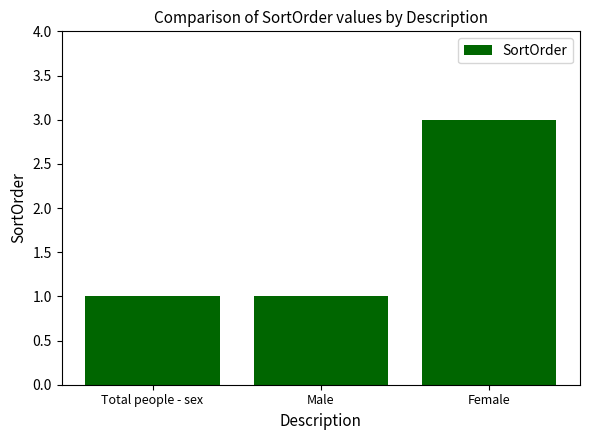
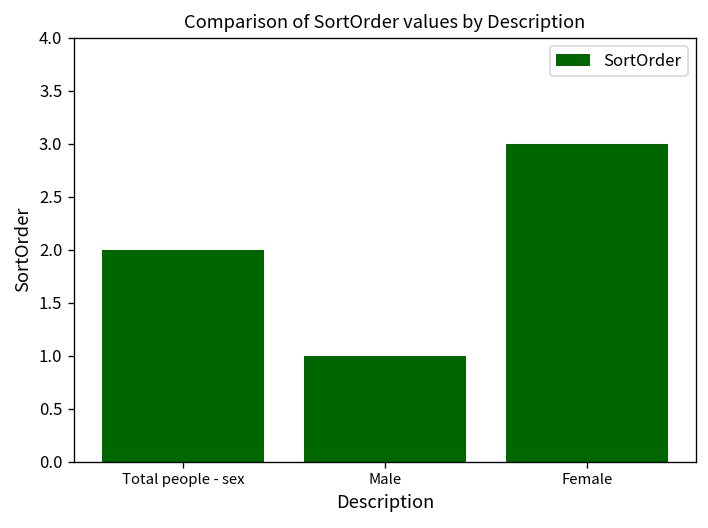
  {
-   "Total people - sex": 1,
+   "Total people - sex": 2,
    "Male": 1,
    "Female": 3
  }
